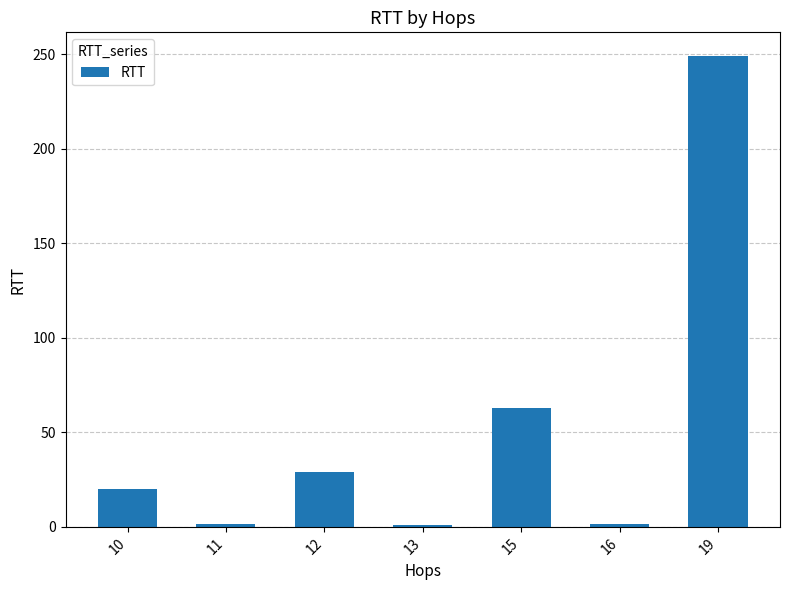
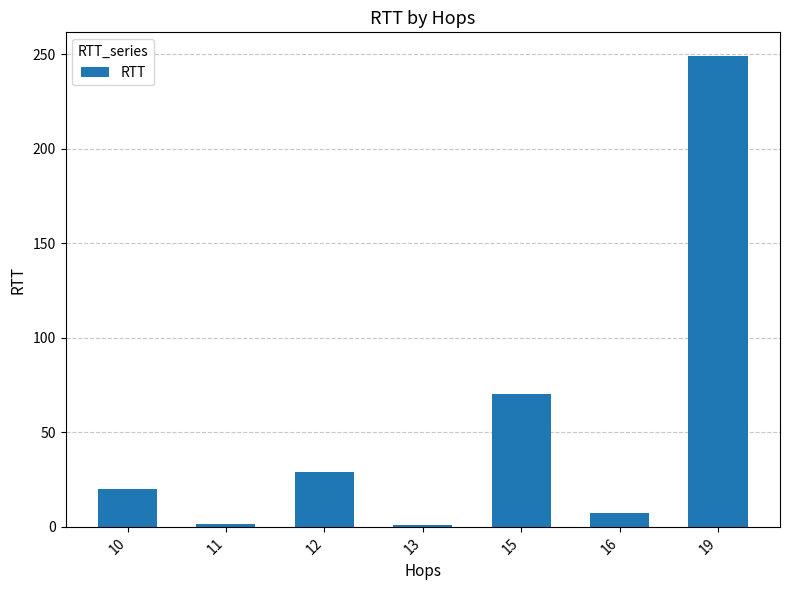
  {
    "10": 20,
    "12": 29,
-   "15": 63,
-   "16": 2,
+   "15": 70,
+   "16": 7,
    "19": 249
  }
